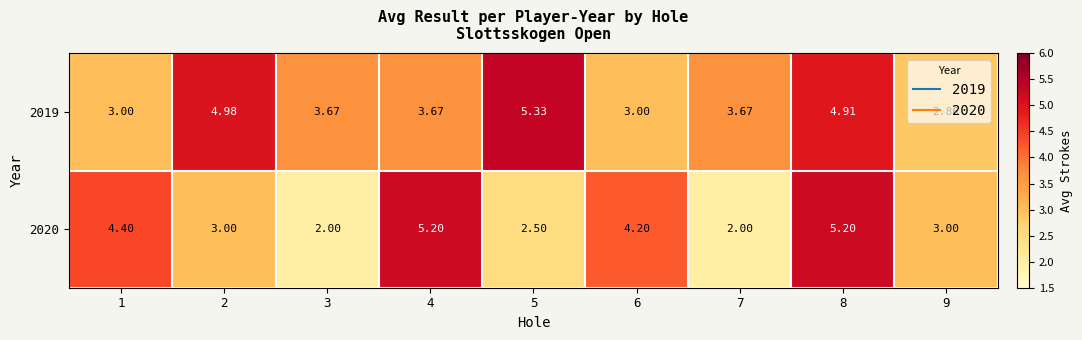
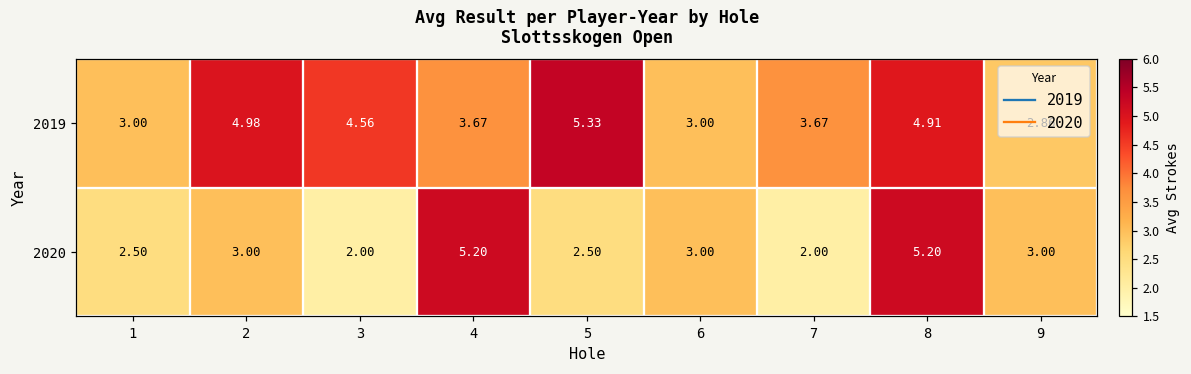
  {
    "2019": {
      "1": 3.00,
      "2": 4.98,
-     "3": 3.67,
+     "3": 4.56,
      "4": 3.67,
      "5": 5.33,
      "6": 3.00,
      "7": 3.67,
      "8": 4.91
    },
    "2020": {
-     "1": 4.40,
+     "1": 2.50,
      "2": 3.00,
      "3": 2.00,
      "4": 5.20,
      "5": 2.50,
-     "6": 4.20,
+     "6": 3.00,
      "7": 2.00,
      "8": 5.20,
      "9": 3.00
    }
  }
